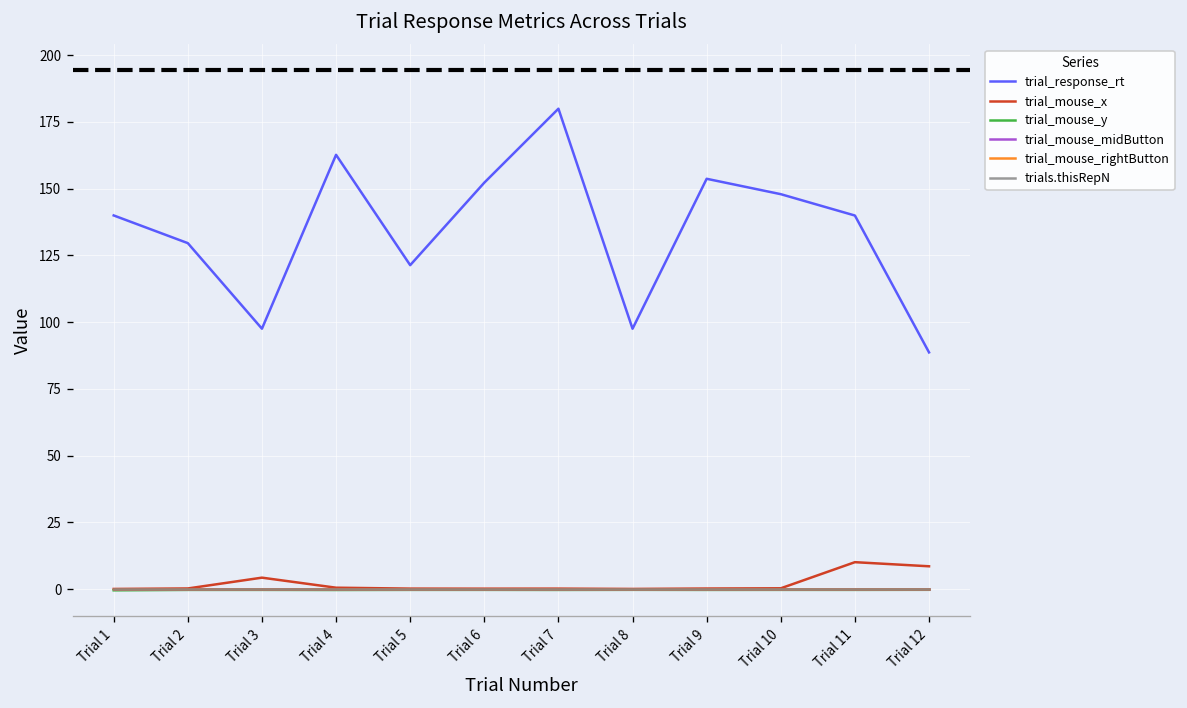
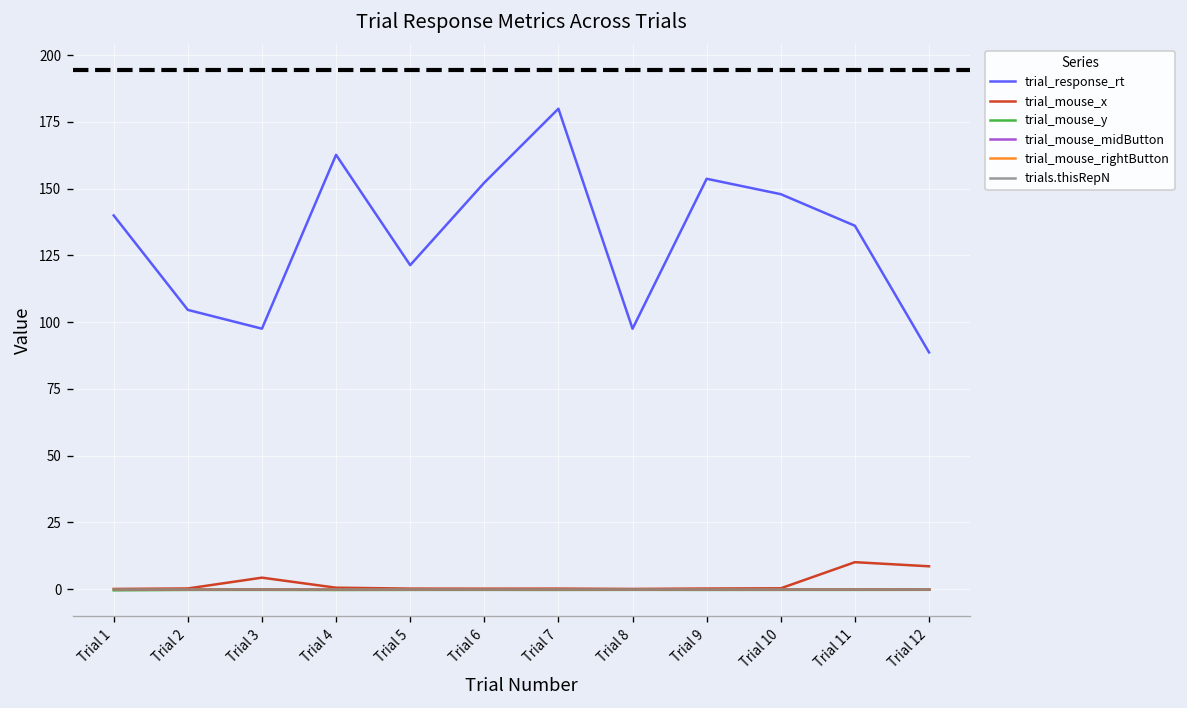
  {
    "trial_response_rt": {
      "Trial 1": 140,
-     "Trial 2": 130,
+     "Trial 2": 105,
      "Trial 3": 98,
      "Trial 4": 163,
      "Trial 5": 121,
      "Trial 6": 152,
      "Trial 7": 180,
      "Trial 8": 98,
      "Trial 9": 154,
      "Trial 10": 148,
-     "Trial 11": 140,
+     "Trial 11": 136,
      "Trial 12": 89
    },
    "trial_mouse_x": {
      "Trial 3": 4,
      "Trial 11": 10,
      "Trial 12": 9
    }
  }
